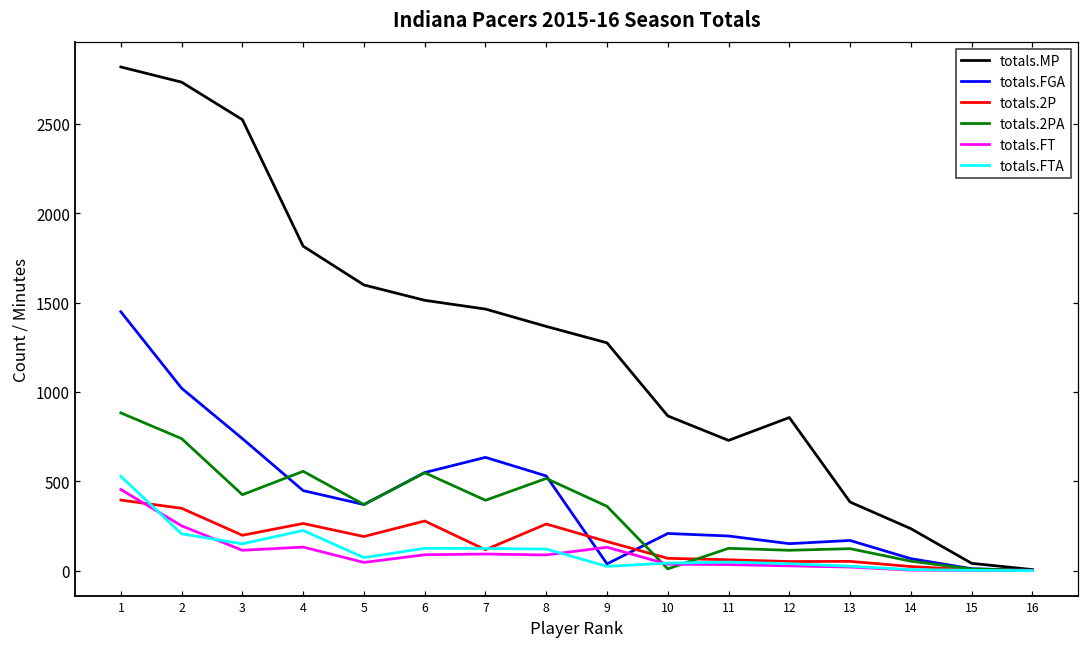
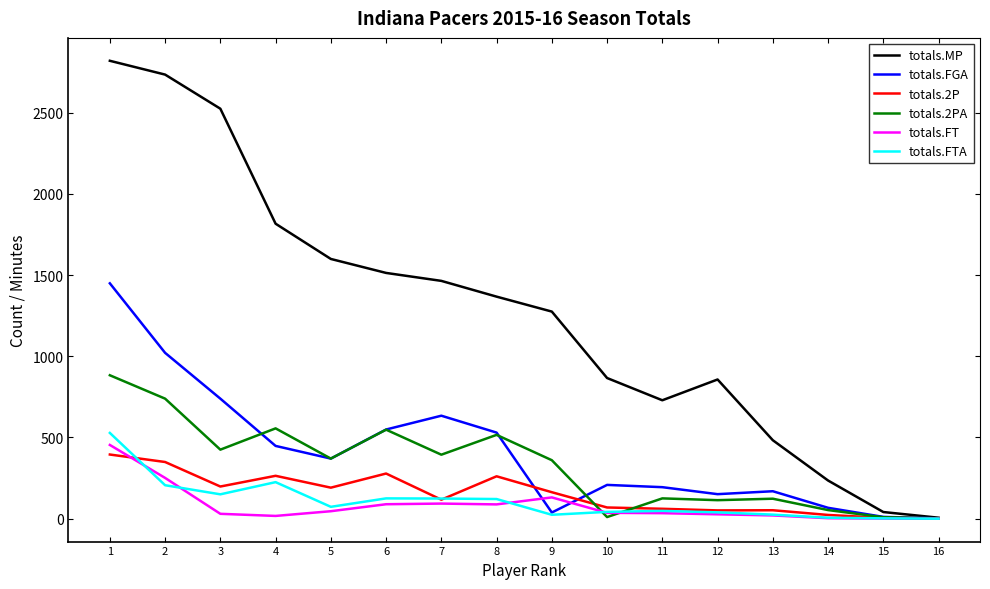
  {
    "totals.MP": {
      "1": 2820,
      "2": 2730,
      "3": 2520,
      "4": 1820,
      "5": 1600,
      "6": 1510,
      "7": 1460,
      "8": 1370,
      "9": 1280,
      "10": 870,
      "11": 730,
      "12": 860,
-     "13": 380,
+     "13": 480,
      "14": 240,
      "15": 40
    },
    "totals.FGA": {
      "1": 1450,
      "2": 1020,
      "3": 740,
      "4": 450,
      "7": 630,
      "10": 210,
      "11": 190,
      "12": 150,
      "13": 170
    },
    "totals.2P": {
      "1": 400,
      "2": 350,
      "3": 200,
      "4": 260,
      "5": 190,
      "6": 280,
      "8": 260,
      "9": 160,
      "10": 70,
      "13": 50,
      "14": 20
    },
    "totals.2PA": {
      "1": 880,
      "2": 740,
      "3": 430,
      "4": 560,
      "7": 390,
      "9": 360,
      "10": 10,
      "11": 130,
      "12": 110,
      "13": 120
    },
    "totals.FT": {
      "1": 450,
      "2": 250,
-     "3": 110,
-     "4": 130,
+     "3": 30,
+     "4": 20,
      "5": 50,
      "6": 90,
      "7": 90,
      "8": 90,
      "9": 130
    },
    "totals.FTA": {
      "1": 530,
      "2": 210,
      "3": 150,
      "4": 230,
      "5": 70,
      "6": 130,
      "8": 120
    }
  }
